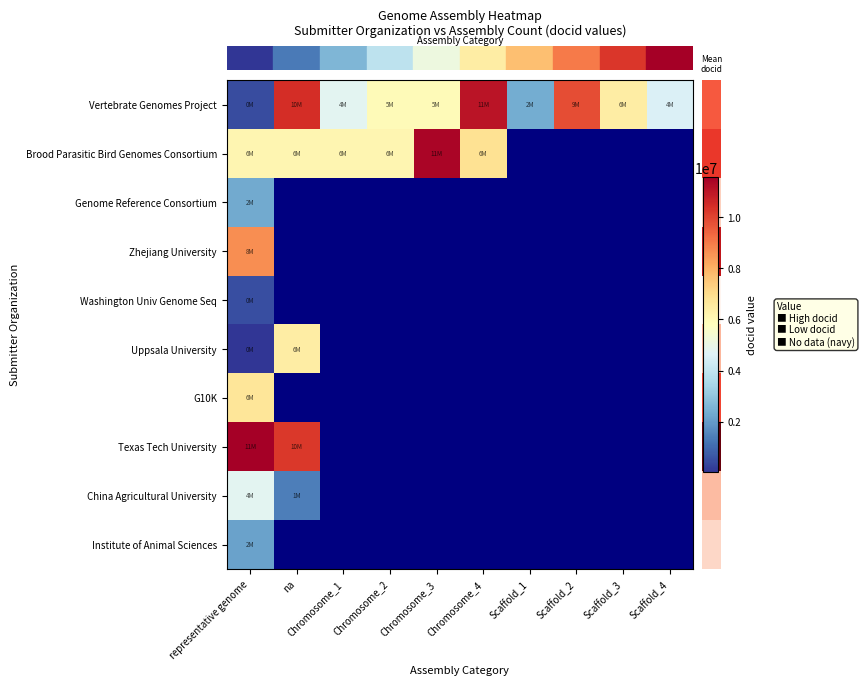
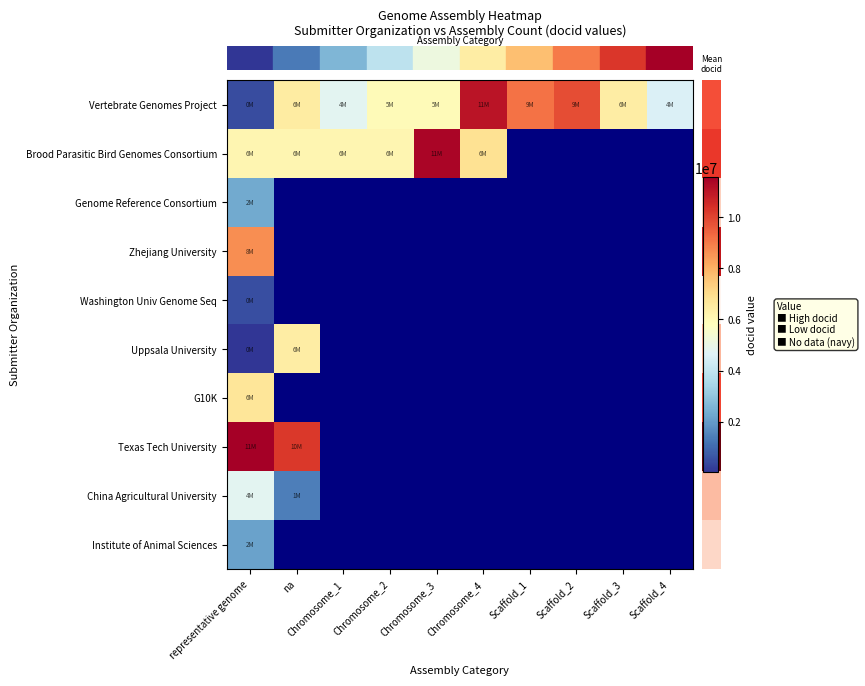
  {
    "Vertebrate Genomes Project": {
      "representative genome": "0M",
-     "na": "10M",
+     "na": "6M",
      "Chromosome_1": "4M",
      "Chromosome_2": "5M",
      "Chromosome_3": "5M",
      "Chromosome_4": "11M",
-     "Scaffold_1": "2M",
+     "Scaffold_1": "9M",
      "Scaffold_2": "9M",
      "Scaffold_3": "6M",
      "Scaffold_4": "4M"
    },
    "Brood Parasitic Bird Genomes Consortium": {
      "representative genome": "6M",
      "na": "6M",
      "Chromosome_1": "6M",
      "Chromosome_2": "6M",
      "Chromosome_3": "11M",
      "Chromosome_4": "6M"
    },
    "Genome Reference Consortium": {
      "representative genome": "2M"
    },
    "Zhejiang University": {
      "representative genome": "8M"
    },
    "Washington Univ Genome Seq": {
      "representative genome": "0M"
    },
    "Uppsala University": {
      "representative genome": "0M",
      "na": "6M"
    },
    "G10K": {
      "representative genome": "6M"
    },
    "Texas Tech University": {
      "representative genome": "11M",
      "na": "10M"
    },
    "China Agricultural University": {
      "representative genome": "4M",
      "na": "1M"
    },
    "Institute of Animal Sciences": {
      "representative genome": "2M"
    }
  }
